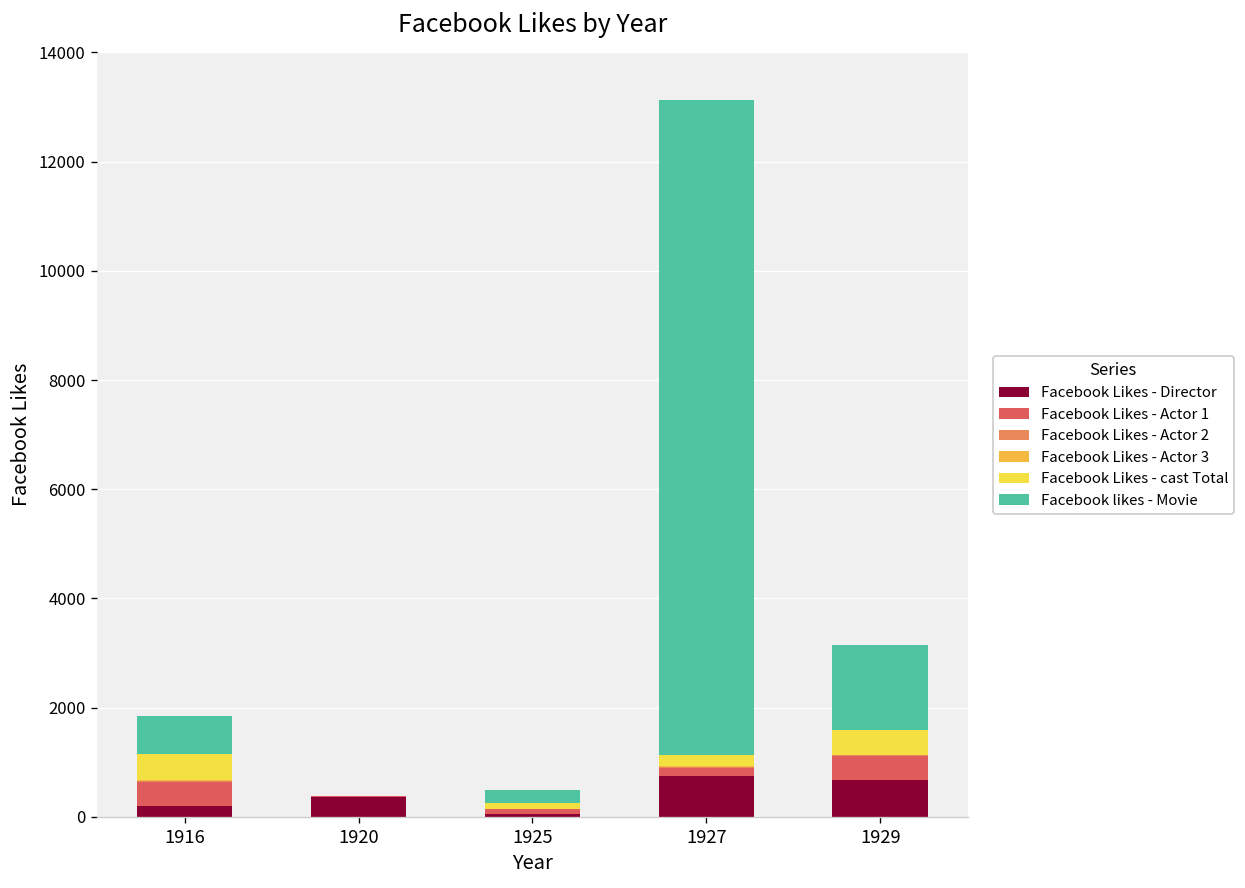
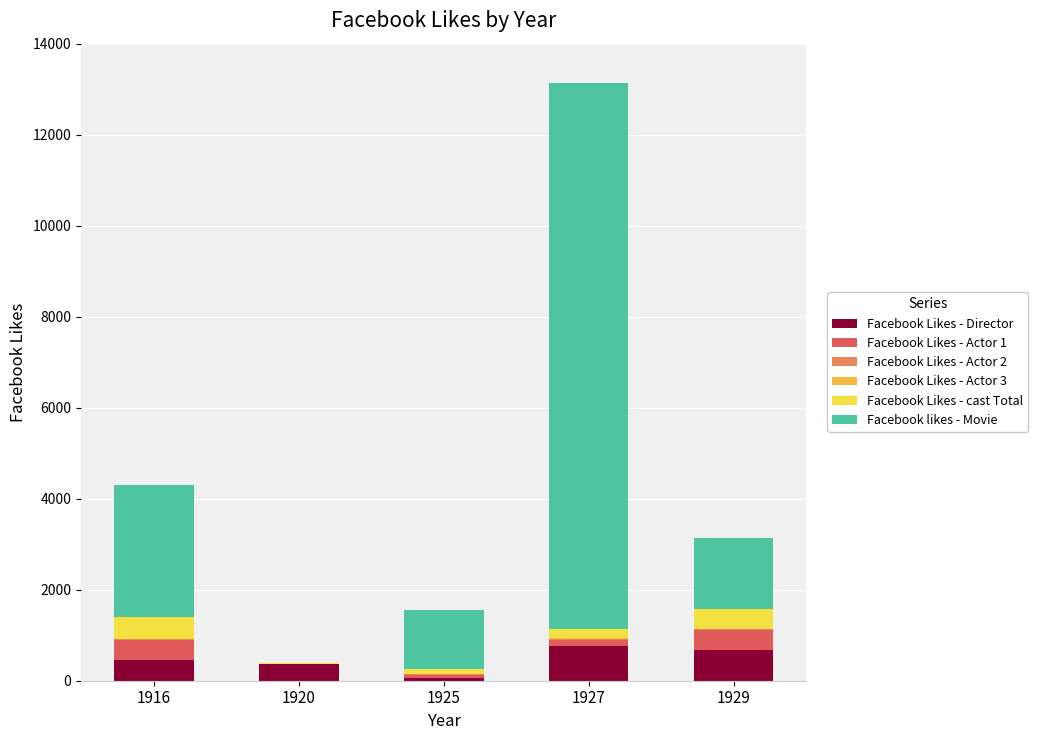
  {
    "Facebook Likes - Director": {
-     "1916": 200,
+     "1916": 500,
      "1920": 400,
      "1927": 800,
      "1929": 700
    },
    "Facebook likes - Movie": {
-     "1916": 700,
+     "1916": 2900,
      "1920": 0,
-     "1925": 200,
+     "1925": 1300,
      "1927": 12000,
      "1929": 1600
    }
  }
